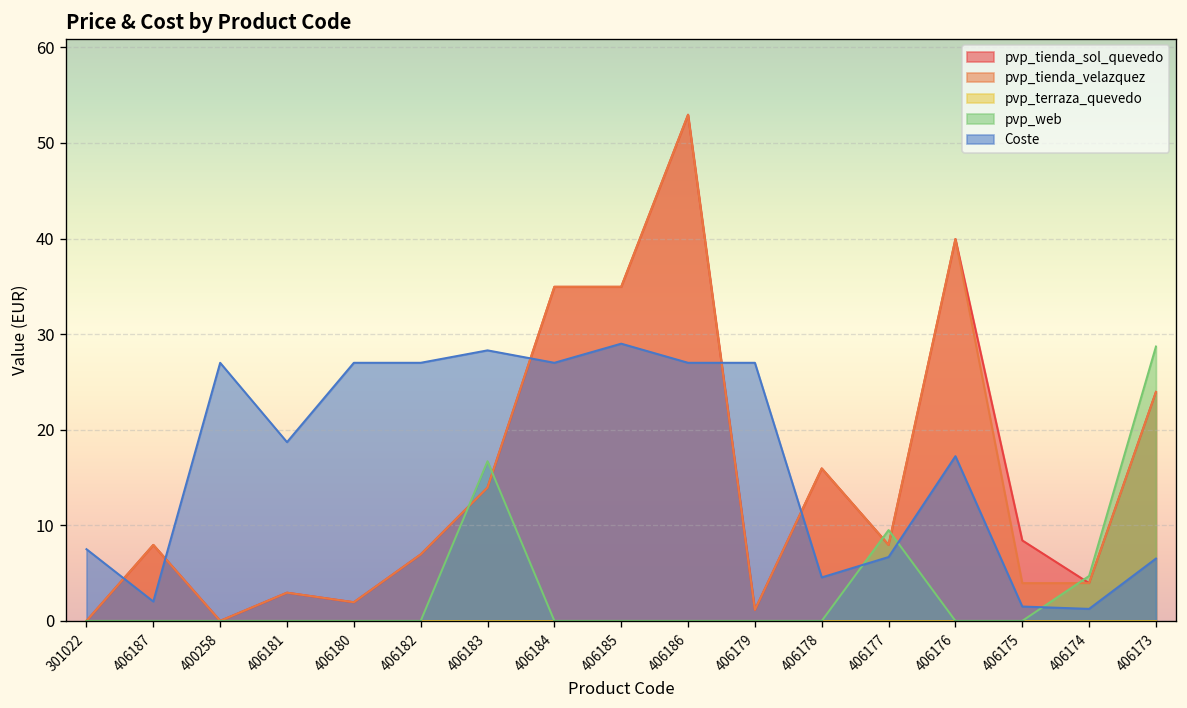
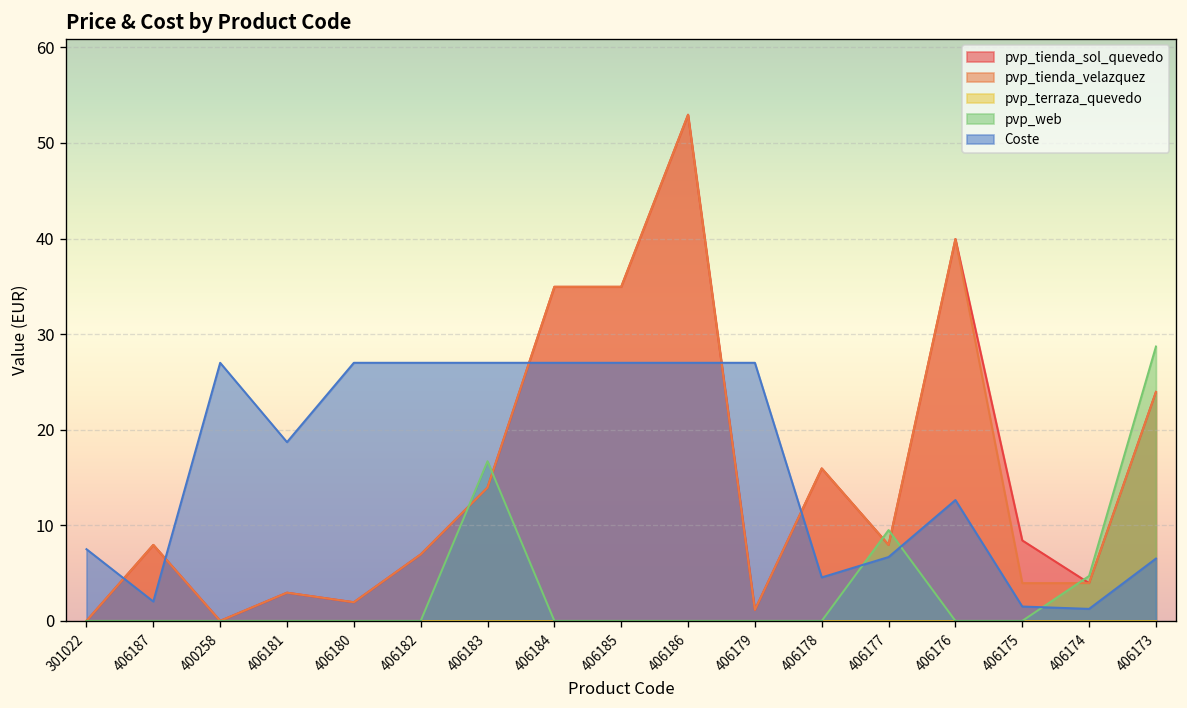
  {
    "pvp_terraza_quevedo": {
      "406183": 0,
      "406177": 0,
      "406174": 0,
      "406173": 0
    },
    "pvp_web": {
      "406183": 17,
      "406177": 10,
      "406174": 5,
      "406173": 29
    },
    "Coste": {
      "301022": 8,
      "406187": 2,
      "400258": 27,
      "406181": 19,
      "406180": 27,
      "406182": 27,
-     "406183": 28,
+     "406183": 27,
      "406184": 27,
-     "406185": 29,
+     "406185": 27,
      "406186": 27,
      "406179": 27,
      "406178": 5,
      "406177": 7,
-     "406176": 17,
+     "406176": 13,
      "406175": 2,
      "406174": 1,
      "406173": 7
    }
  }
